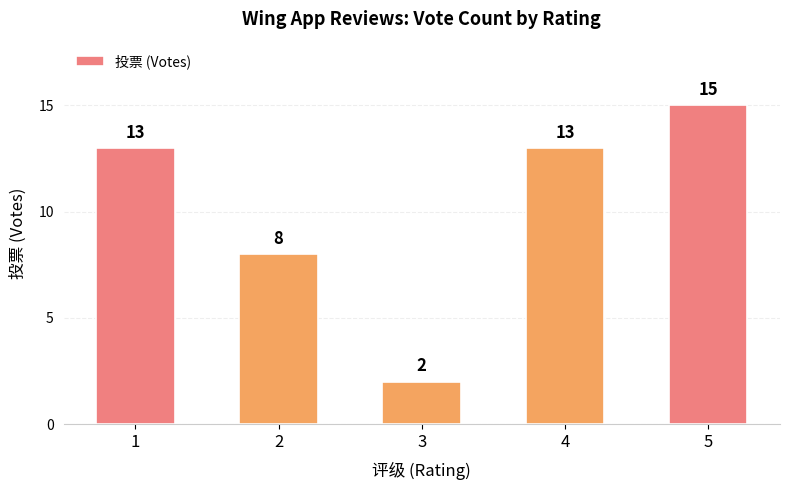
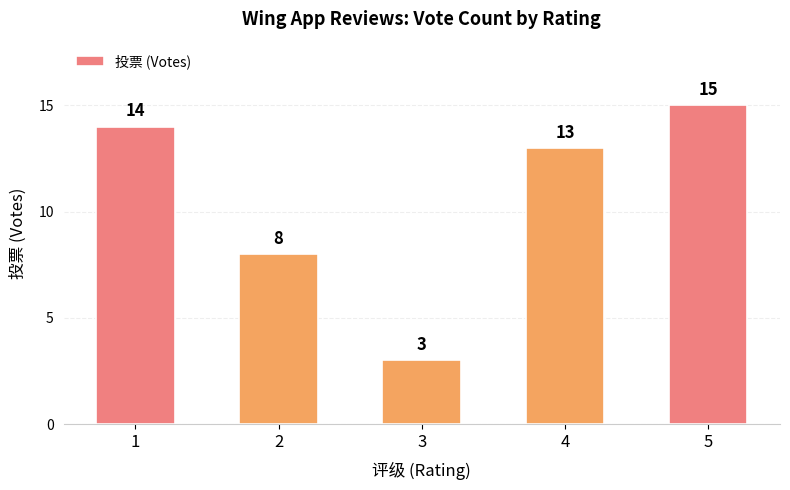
  {
-   "1": 13,
+   "1": 14,
    "2": 8,
-   "3": 2,
+   "3": 3,
    "4": 13,
    "5": 15
  }
